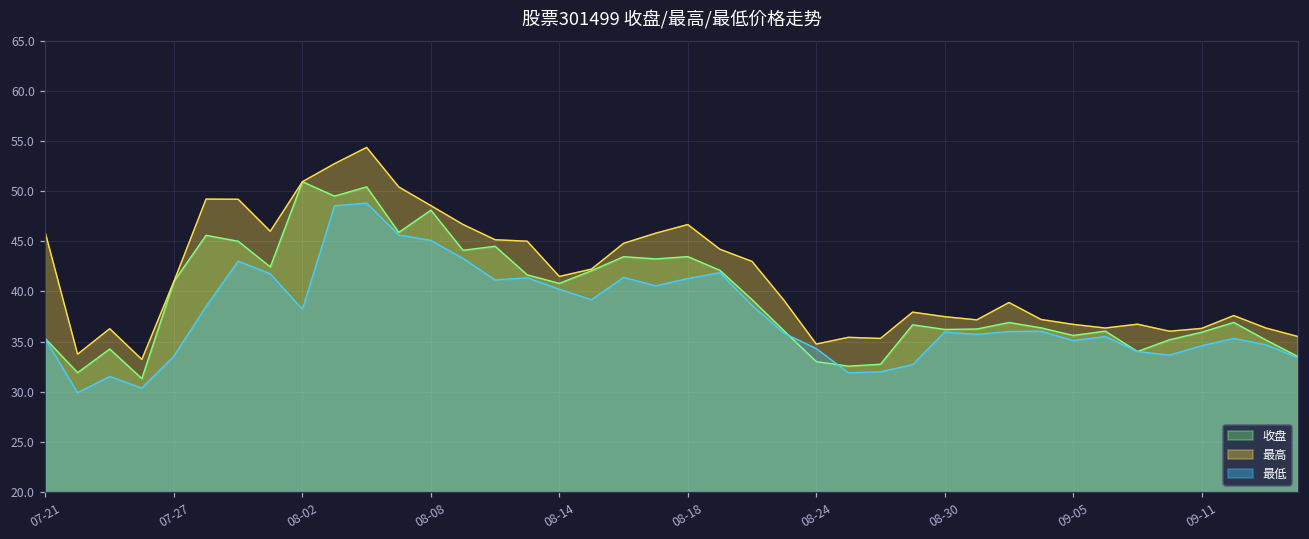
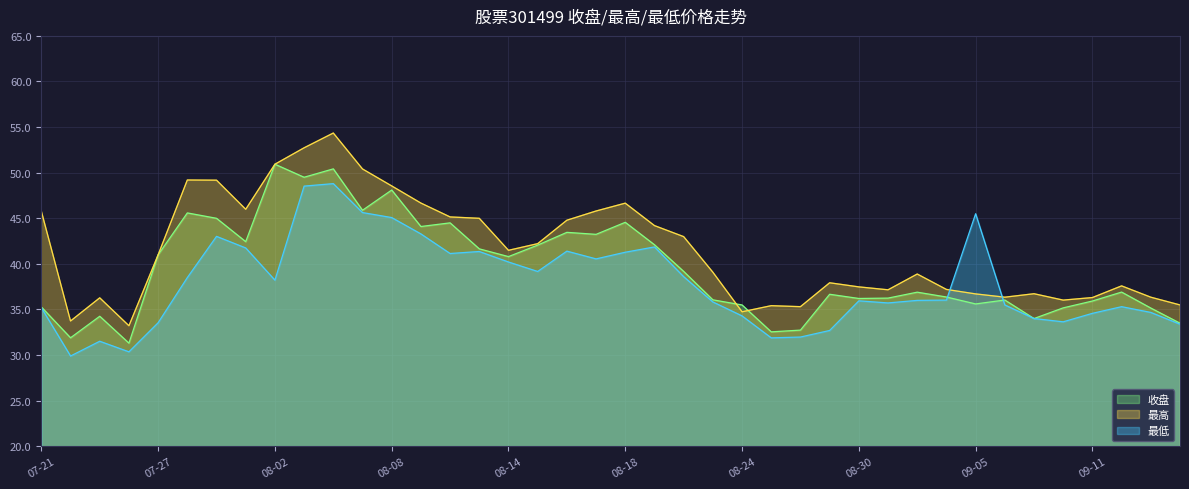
  {
    "收盘": {
      "08-08": 48,
      "08-14": 41,
-     "08-18": 43,
-     "08-24": 33,
+     "08-18": 45,
+     "08-24": 36,
      "09-05": 36,
      "09-11": 36
    },
    "最高": {
      "07-21": 46,
      "08-08": 49,
      "08-14": 41,
      "08-18": 47,
      "08-24": 35,
      "08-30": 37,
      "09-05": 37,
      "09-11": 36
    },
    "最低": {
      "07-27": 34,
      "08-02": 38,
      "08-08": 45,
      "08-14": 40,
      "08-18": 41,
      "08-24": 34,
-     "09-05": 35,
+     "09-05": 46,
      "09-11": 35
    }
  }
